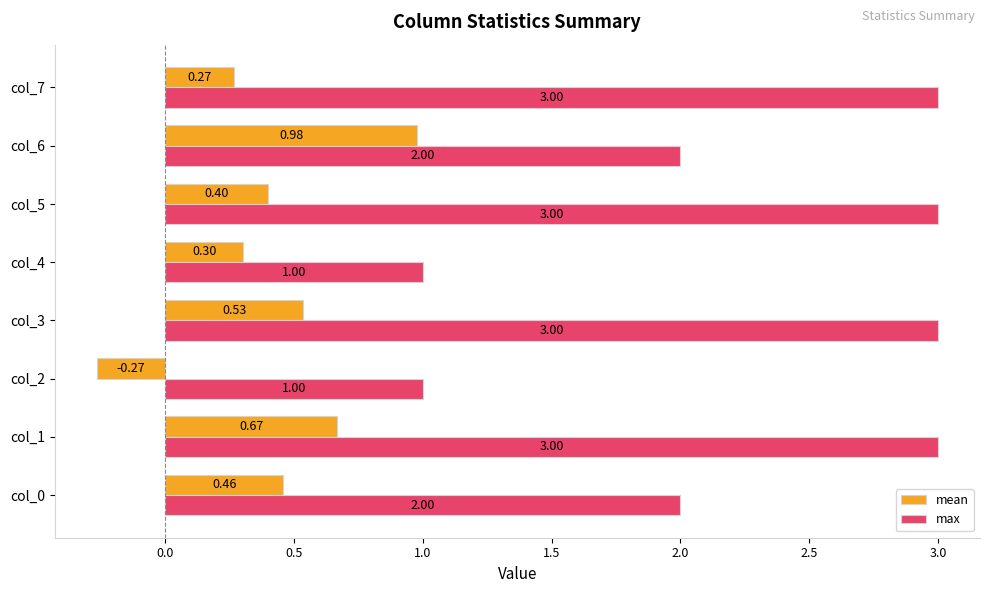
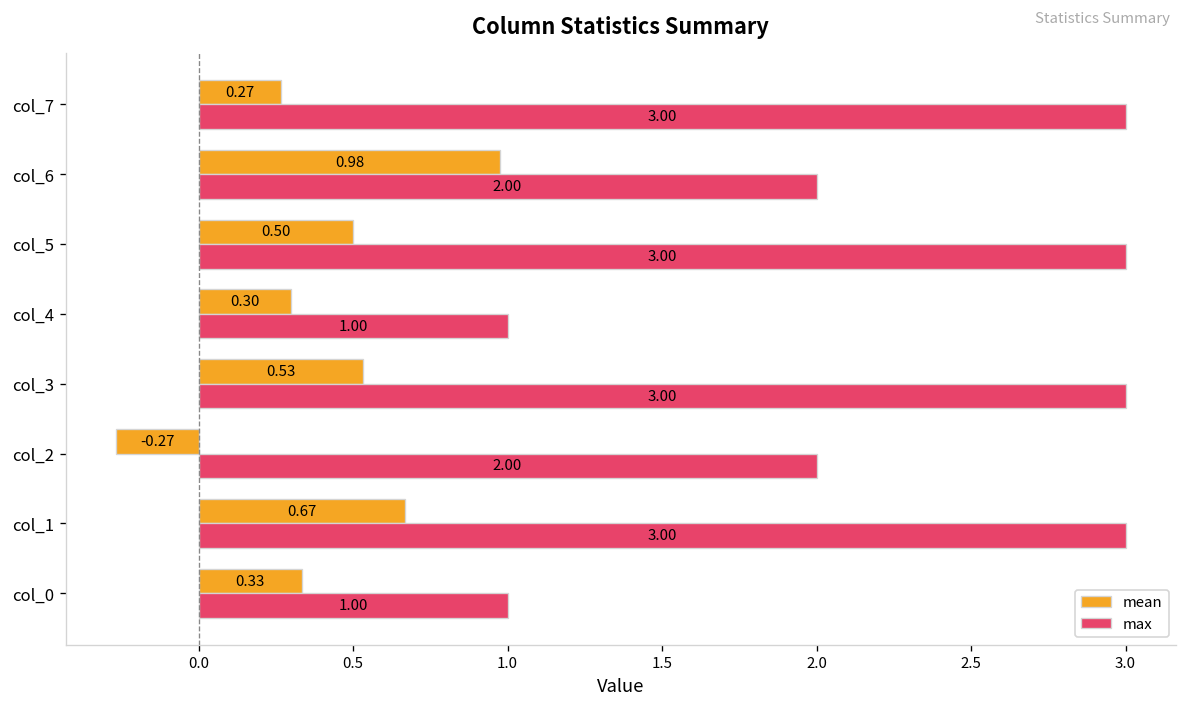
  {
    "mean": {
      "col_7": 0.27,
      "col_6": 0.98,
-     "col_5": 0.40,
+     "col_5": 0.50,
      "col_4": 0.30,
      "col_3": 0.53,
      "col_2": -0.27,
      "col_1": 0.67,
-     "col_0": 0.46
+     "col_0": 0.33
    },
    "max": {
      "col_7": 3.00,
      "col_6": 2.00,
      "col_5": 3.00,
      "col_4": 1.00,
      "col_3": 3.00,
-     "col_2": 1.00,
+     "col_2": 2.00,
      "col_1": 3.00,
-     "col_0": 2.00
+     "col_0": 1.00
    }
  }
